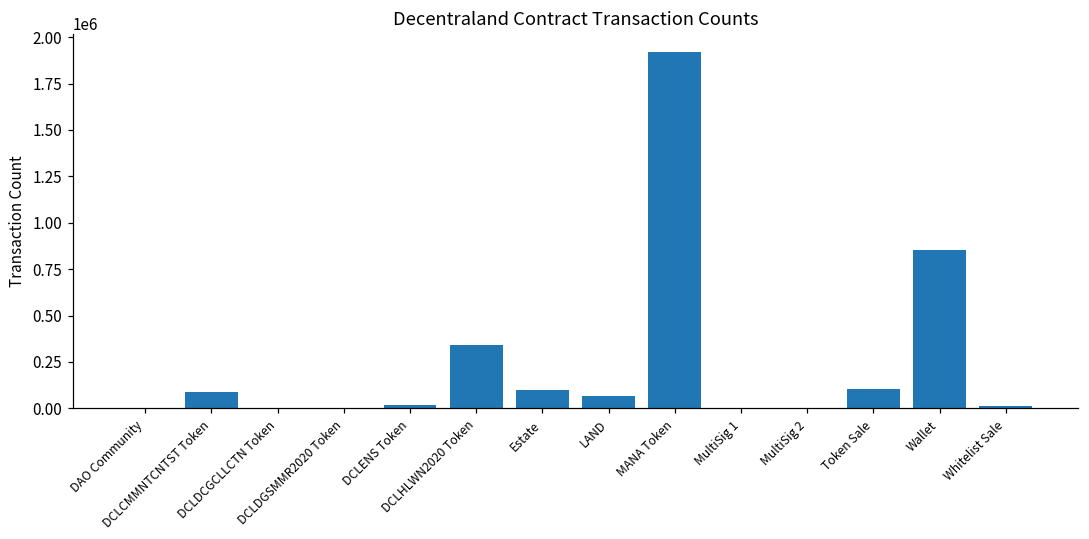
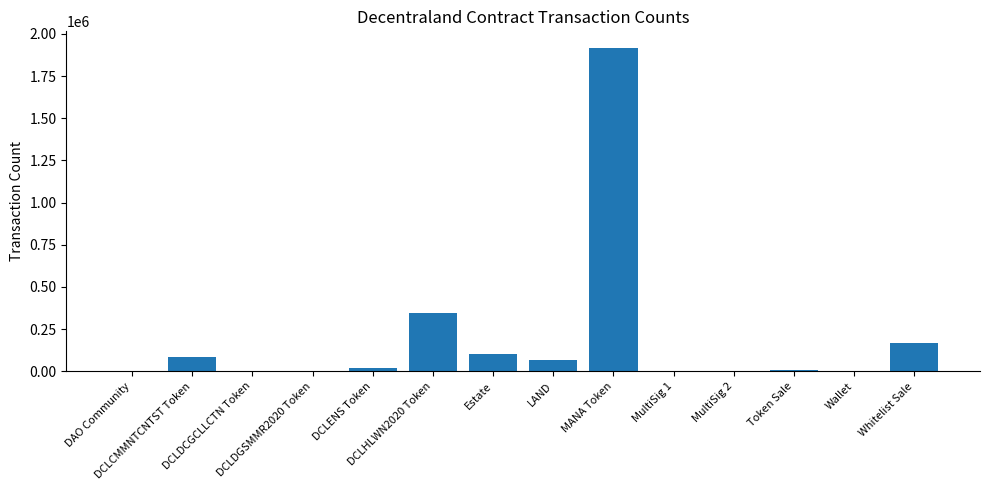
  {
    "DCLCMMNTCNTST Token": 90000,
    "DCLENS Token": 20000,
    "DCLHLWN2020 Token": 340000,
    "Estate": 100000,
    "LAND": 60000,
    "MANA Token": 1920000,
-   "Token Sale": 100000,
-   "Wallet": 860000,
-   "Whitelist Sale": 10000
+   "Token Sale": 10000,
+   "Wallet": 0,
+   "Whitelist Sale": 170000
  }
